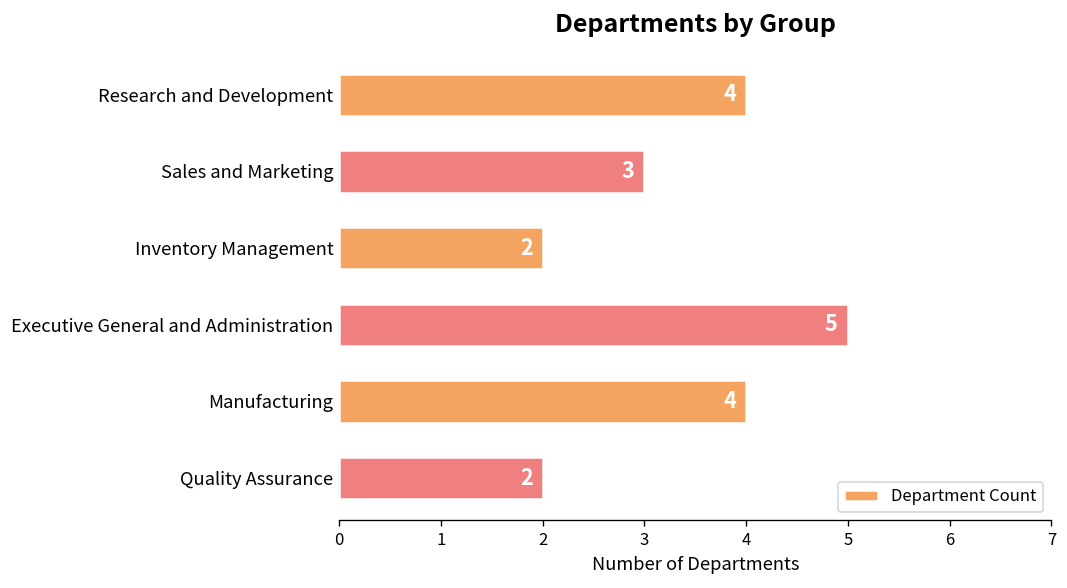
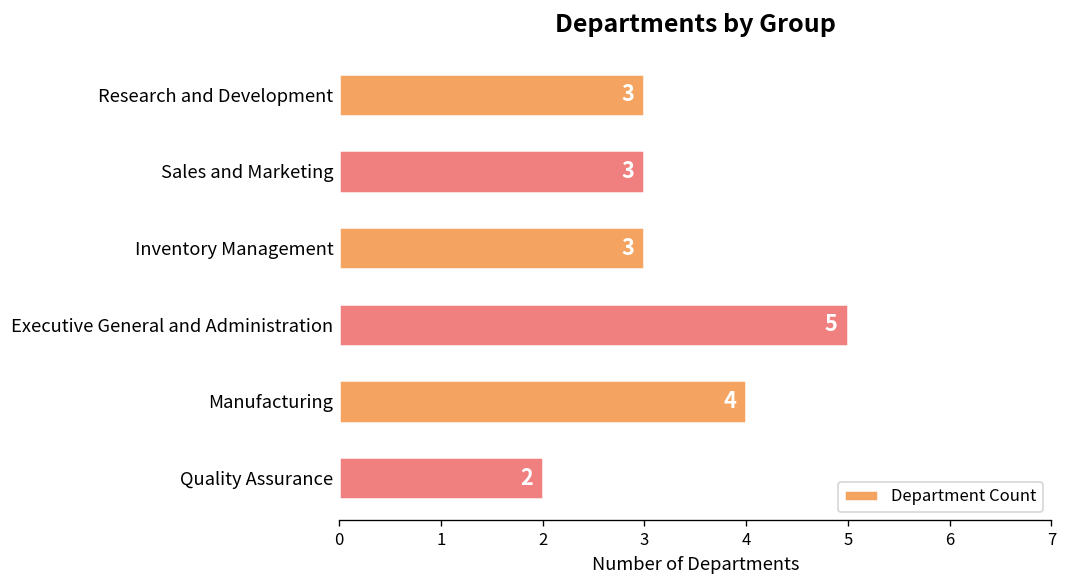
  {
-   "Research and Development": 4,
+   "Research and Development": 3,
    "Sales and Marketing": 3,
-   "Inventory Management": 2,
+   "Inventory Management": 3,
    "Executive General and Administration": 5,
    "Manufacturing": 4,
    "Quality Assurance": 2
  }
